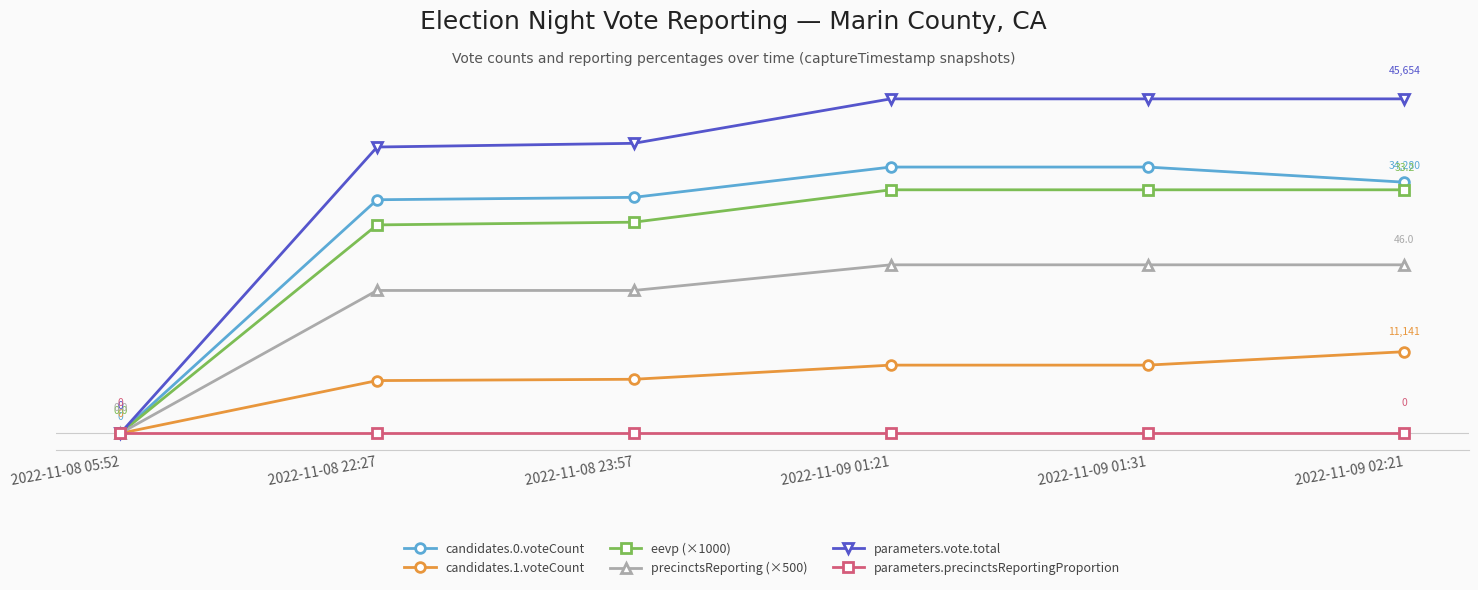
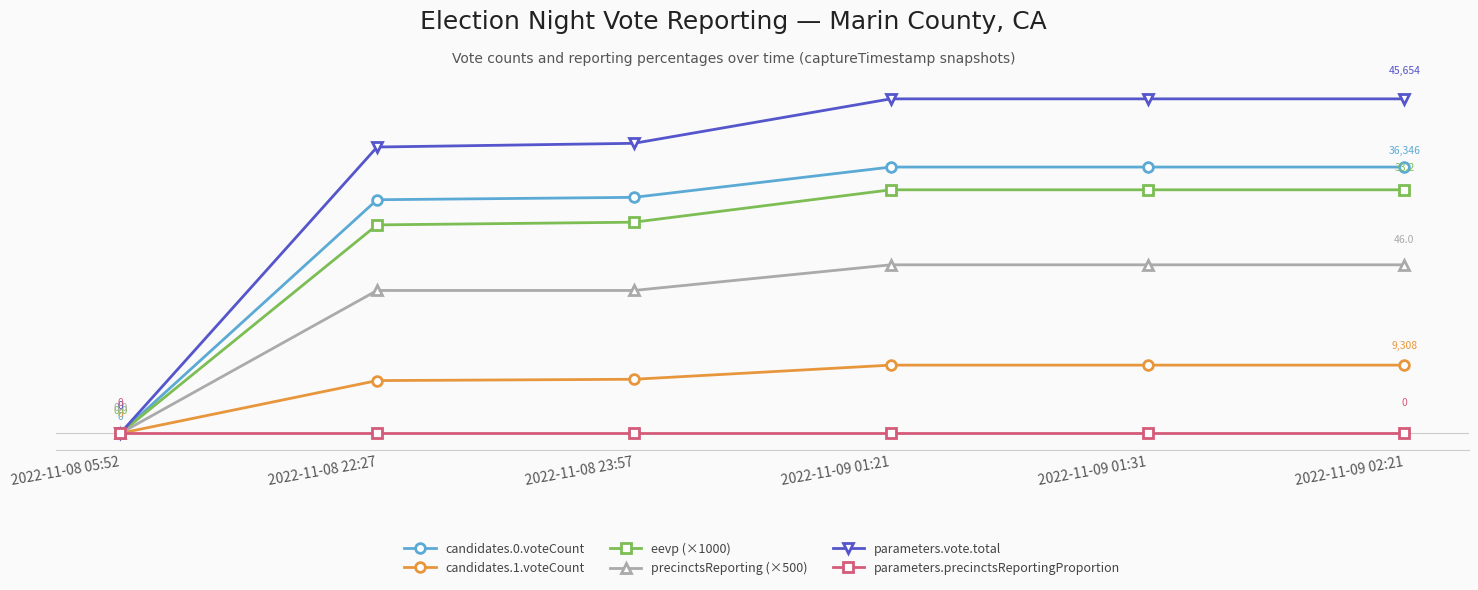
  {
    "candidates.0.voteCount": {
-     "2022-11-09 02:21": "34,280"
+     "2022-11-09 02:21": "36,346"
    },
    "candidates.1.voteCount": {
-     "2022-11-09 02:21": "11,141"
+     "2022-11-09 02:21": "9,308"
    },
    "parameters.vote.total": {
      "2022-11-09 02:21": "45,654"
    }
  }
